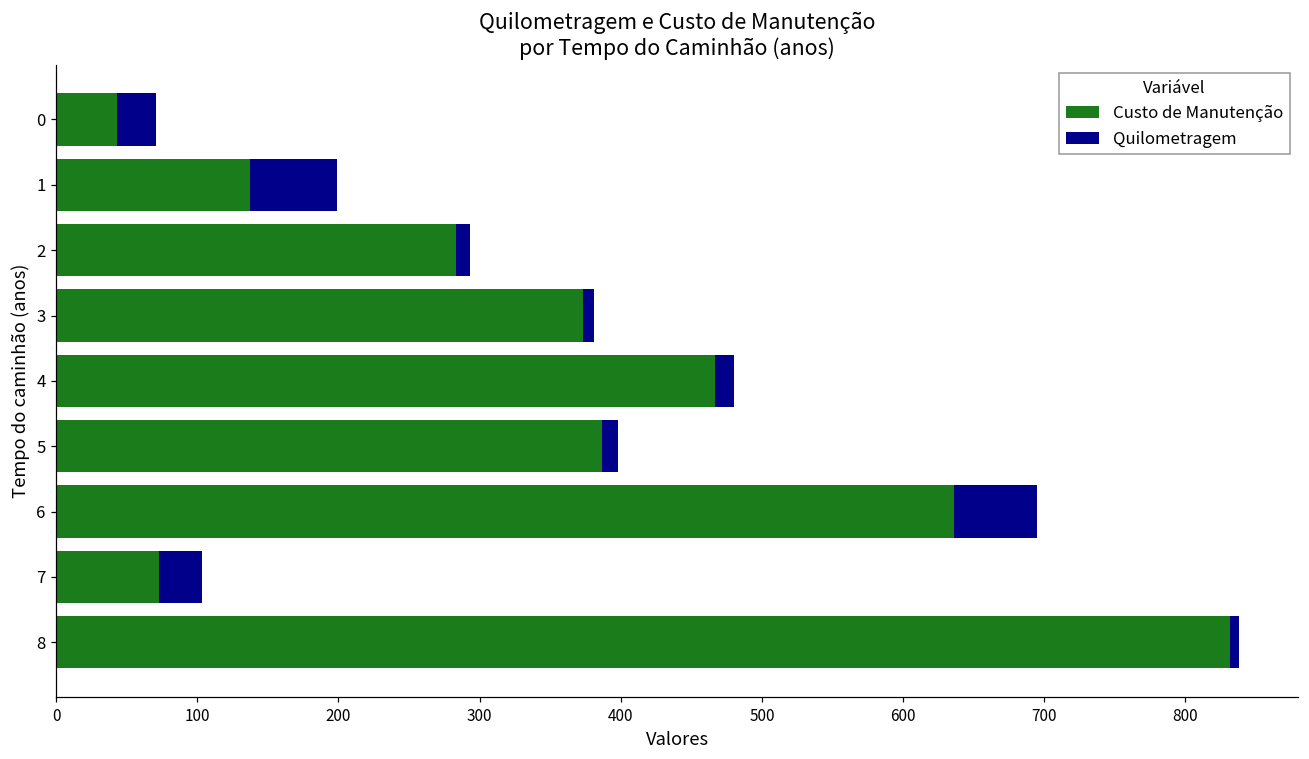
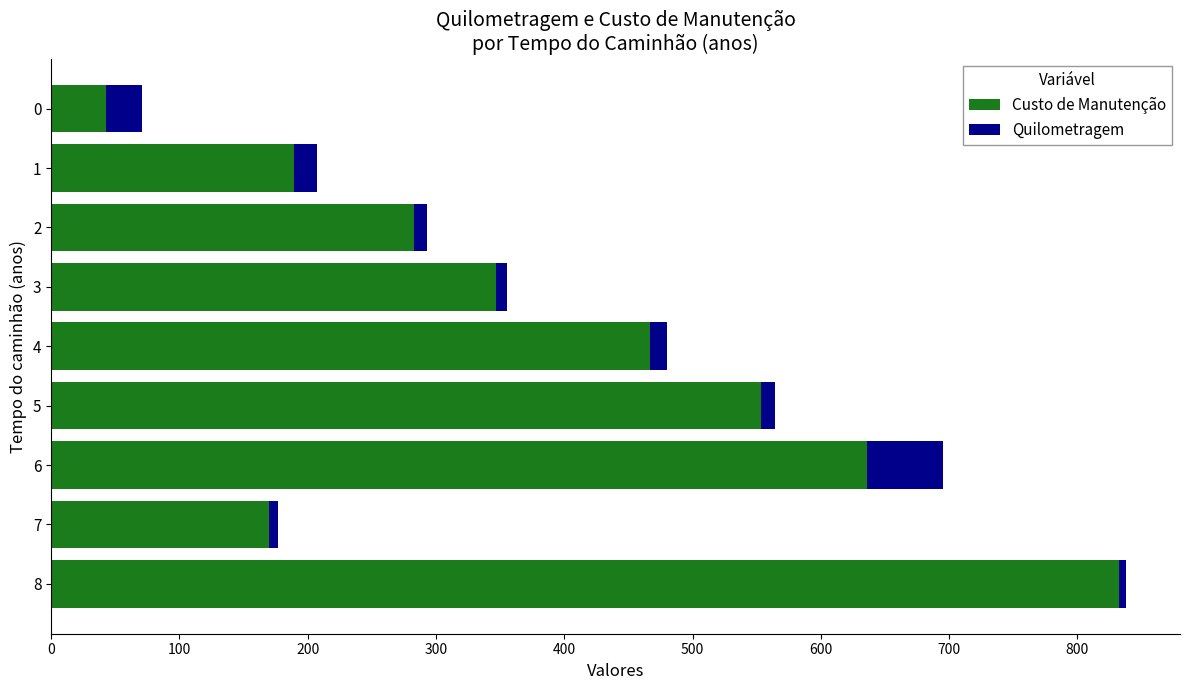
  {
    "Custo de Manutenção": {
      "0": 43,
-     "1": 137,
+     "1": 189,
      "2": 283,
-     "3": 373,
+     "3": 347,
      "4": 467,
-     "5": 387,
+     "5": 553,
      "6": 636,
-     "7": 73,
+     "7": 170,
      "8": 832
    },
    "Quilometragem": {
      "0": 28,
-     "1": 62,
+     "1": 18,
      "2": 10,
      "3": 8,
      "4": 13,
      "5": 11,
      "6": 59,
-     "7": 30,
+     "7": 7,
      "8": 6
    }
  }
